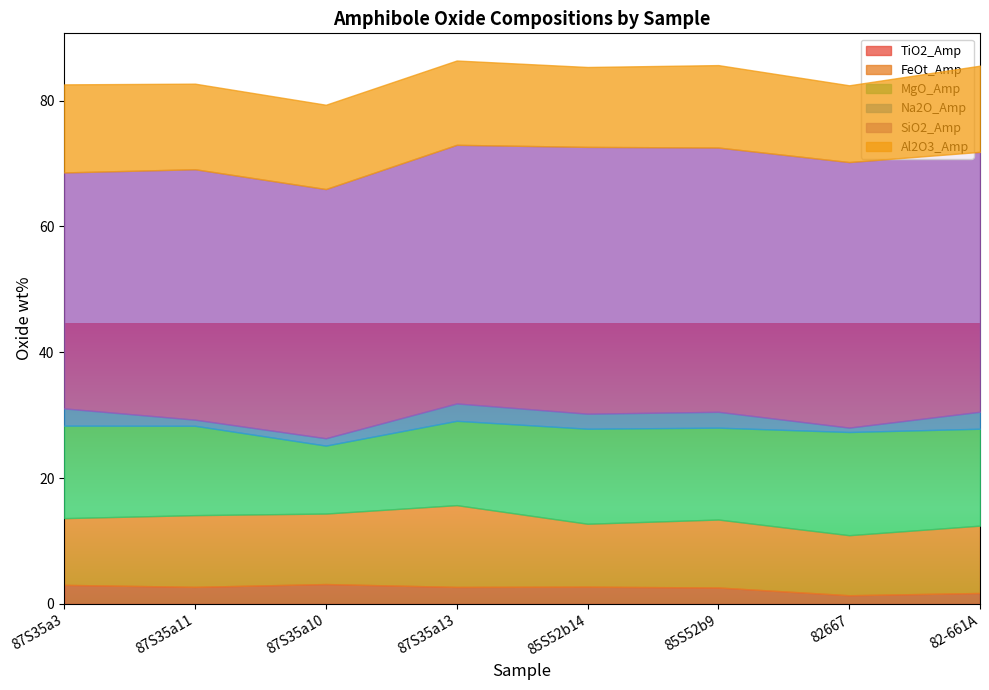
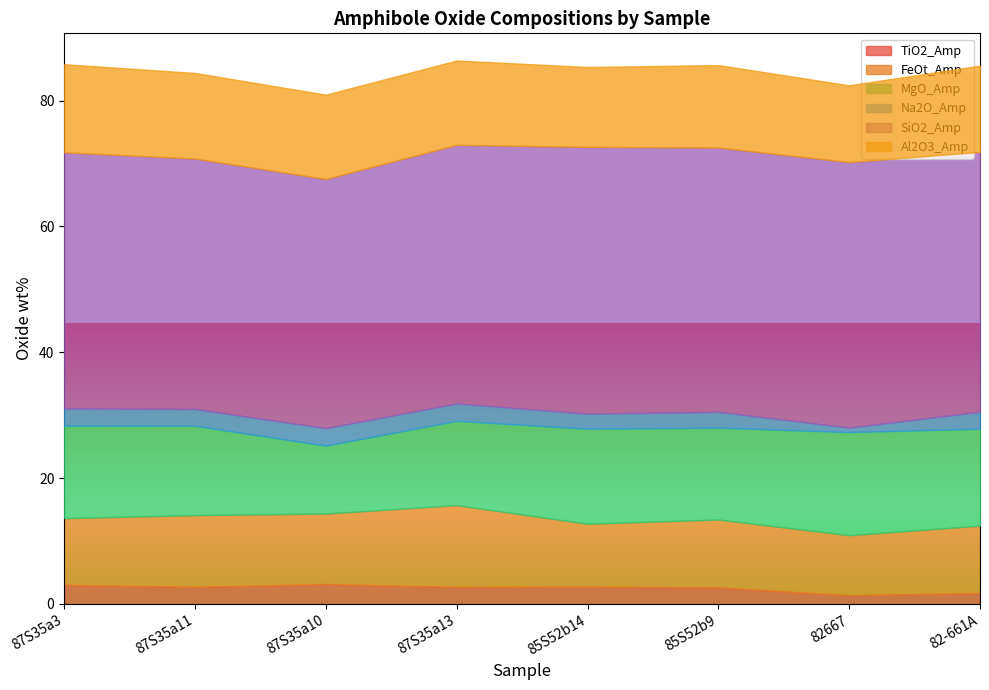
  {
    "MgO_Amp": {
      "87S35a3": 15,
      "87S35a11": 14,
      "87S35a10": 11,
      "87S35a13": 13,
      "85S52b14": 15,
      "85S52b9": 15,
      "82667": 16,
      "82-661A": 15
    },
    "Na2O_Amp": {
      "87S35a3": 3,
-     "87S35a11": 1,
-     "87S35a10": 1,
+     "87S35a11": 3,
+     "87S35a10": 3,
      "87S35a13": 3,
      "85S52b14": 2,
      "85S52b9": 3,
      "82667": 1,
      "82-661A": 3
    },
    "SiO2_Amp": {
-     "87S35a3": 38,
+     "87S35a3": 41,
      "87S35a11": 40,
      "87S35a10": 40,
      "87S35a13": 41,
      "85S52b14": 42,
      "85S52b9": 42,
      "82667": 42,
      "82-661A": 41
    }
  }
